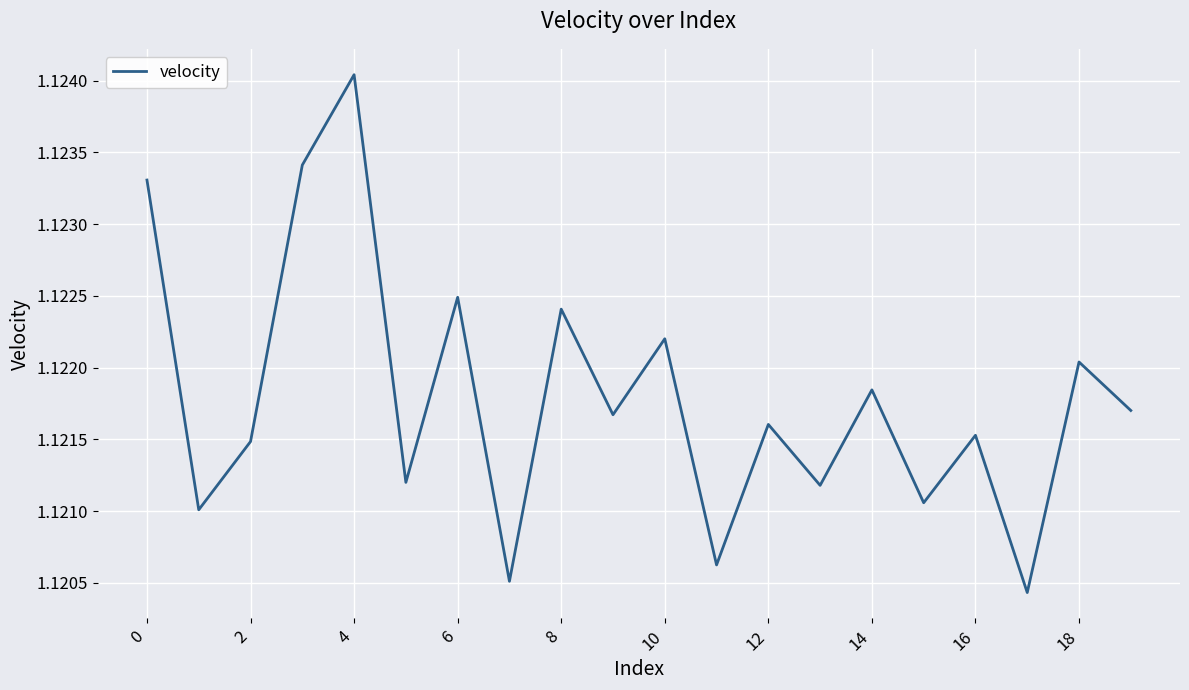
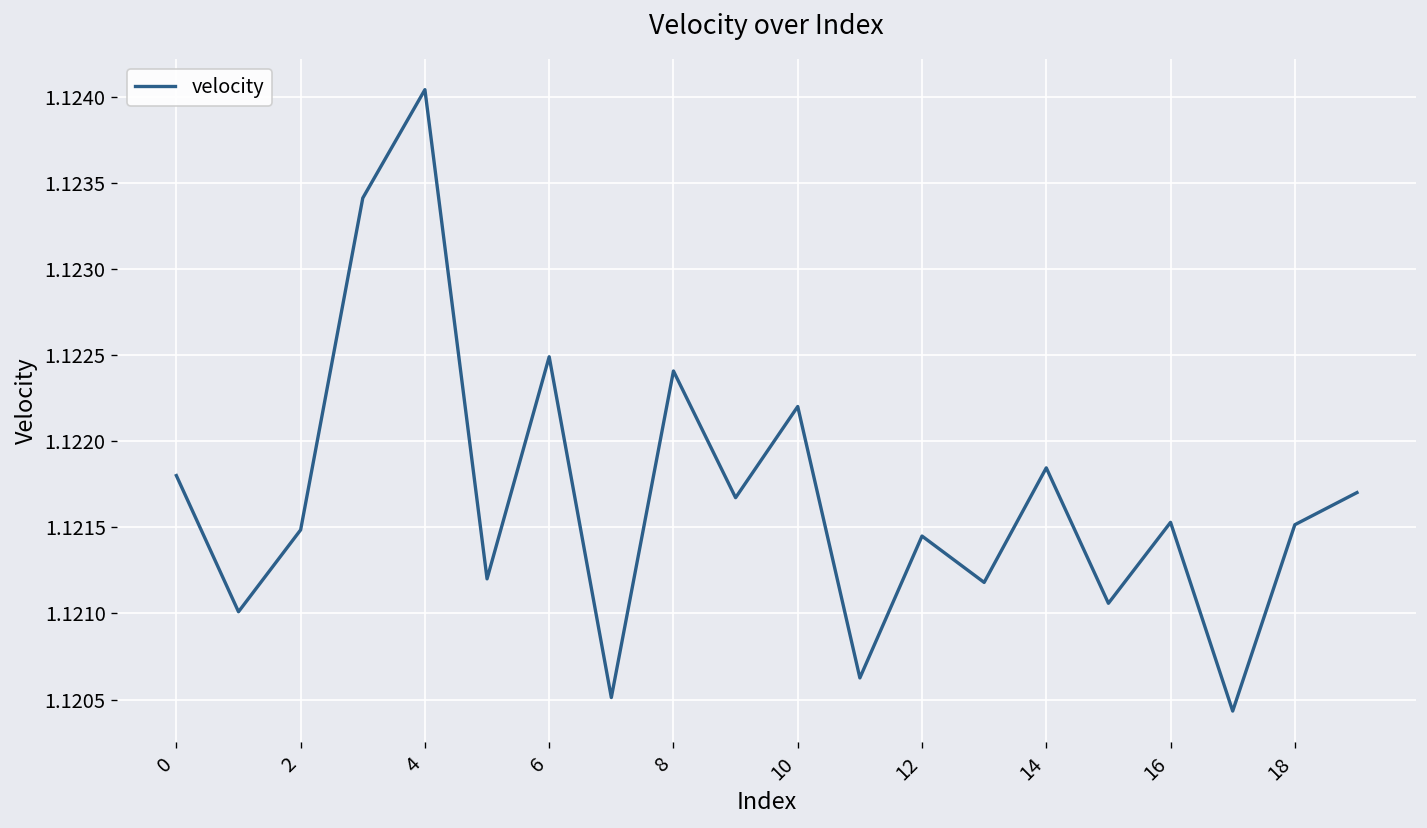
  {
-   "0": 1.12331,
+   "0": 1.12180,
    "2": 1.12149,
    "4": 1.12404,
    "6": 1.12249,
    "8": 1.12241,
    "10": 1.12220,
-   "12": 1.12160,
+   "12": 1.12145,
    "14": 1.12185,
    "16": 1.12153,
-   "18": 1.12204
+   "18": 1.12152
  }
